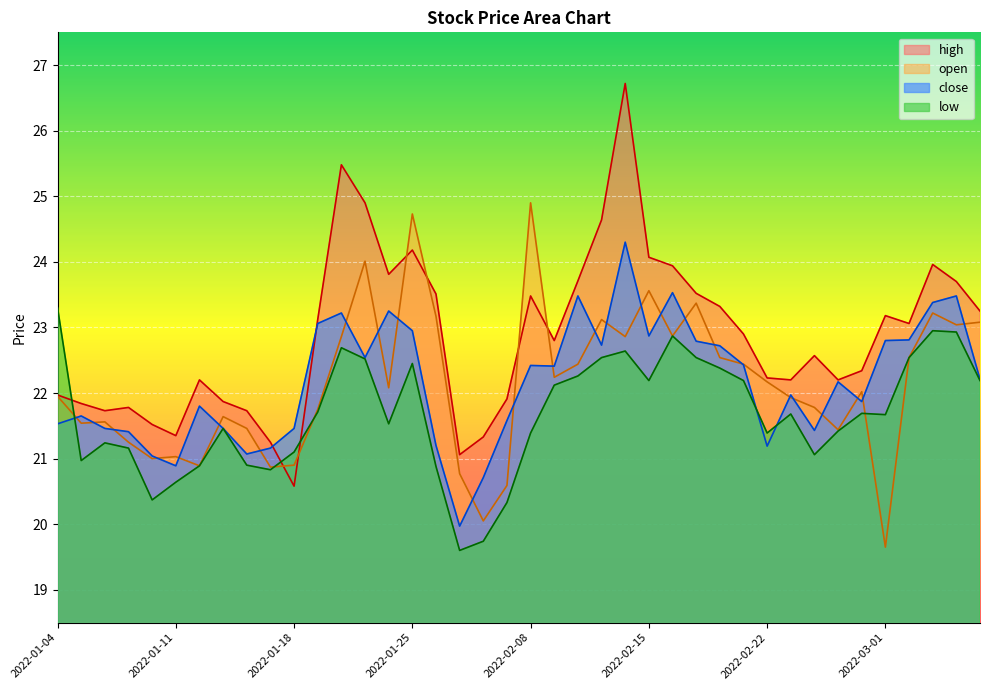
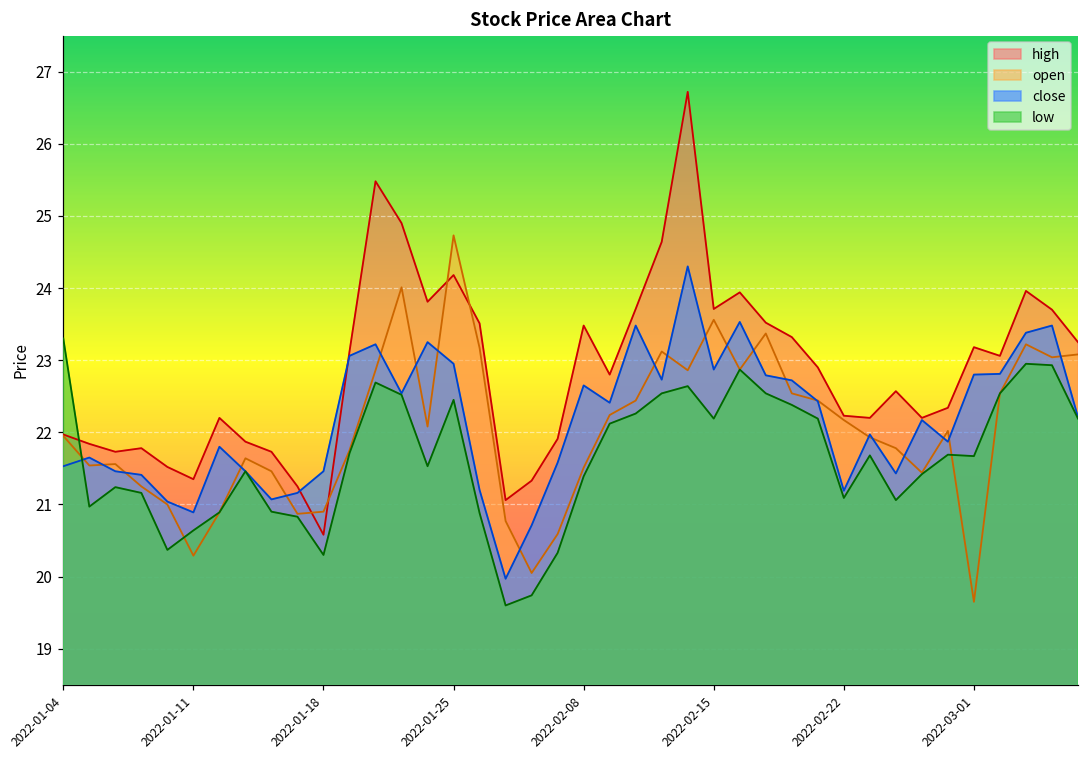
  {
    "high": {
      "2022-01-11": 21.4,
      "2022-01-18": 20.6,
      "2022-01-25": 24.2,
      "2022-02-08": 23.5,
-     "2022-02-15": 24.1,
+     "2022-02-15": 23.7,
      "2022-02-22": 22.2,
      "2022-03-01": 23.2
    },
    "open": {
-     "2022-01-11": 21.0,
+     "2022-01-11": 20.3,
      "2022-01-18": 20.9,
      "2022-01-25": 24.7,
-     "2022-02-08": 24.9,
+     "2022-02-08": 21.5,
      "2022-02-15": 23.6,
      "2022-02-22": 22.2,
      "2022-03-01": 19.7
    },
    "close": {
      "2022-01-04": 21.5,
      "2022-01-11": 20.9,
      "2022-01-18": 21.5,
      "2022-01-25": 23.0,
-     "2022-02-08": 22.4,
+     "2022-02-08": 22.7,
      "2022-02-15": 22.9,
      "2022-02-22": 21.2,
      "2022-03-01": 22.8
    },
    "low": {
      "2022-01-04": 23.3,
      "2022-01-11": 20.6,
-     "2022-01-18": 21.1,
+     "2022-01-18": 20.3,
      "2022-01-25": 22.5,
      "2022-02-08": 21.4,
      "2022-02-15": 22.2,
-     "2022-02-22": 21.4,
+     "2022-02-22": 21.1,
      "2022-03-01": 21.7
    }
  }
